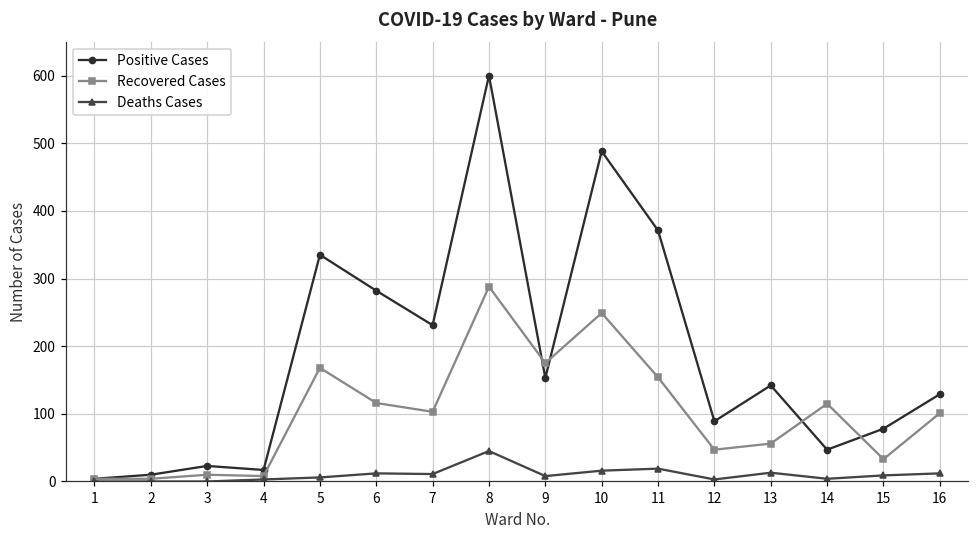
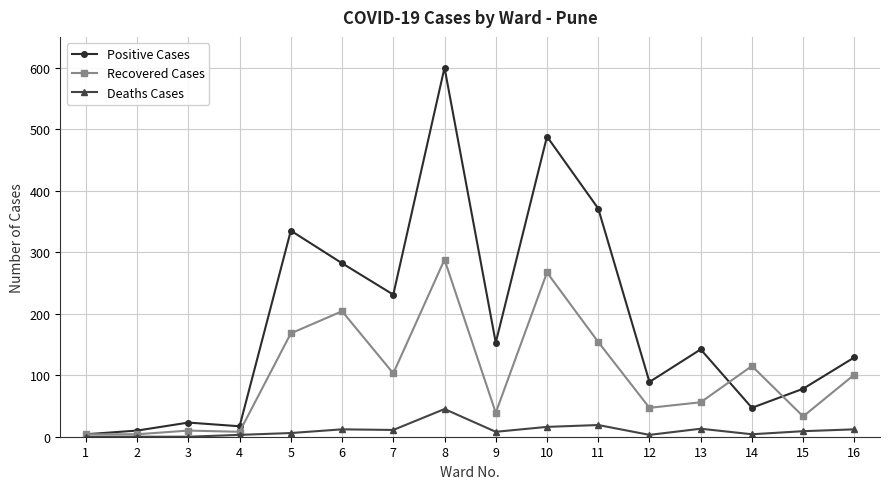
  {
    "Recovered Cases": {
      "3": 10,
      "4": 10,
      "5": 170,
-     "6": 120,
+     "6": 200,
      "7": 100,
      "8": 290,
-     "9": 180,
-     "10": 250,
+     "9": 40,
+     "10": 270,
      "11": 150,
      "12": 50,
      "13": 60,
      "14": 120,
      "15": 30,
      "16": 100
    }
  }
